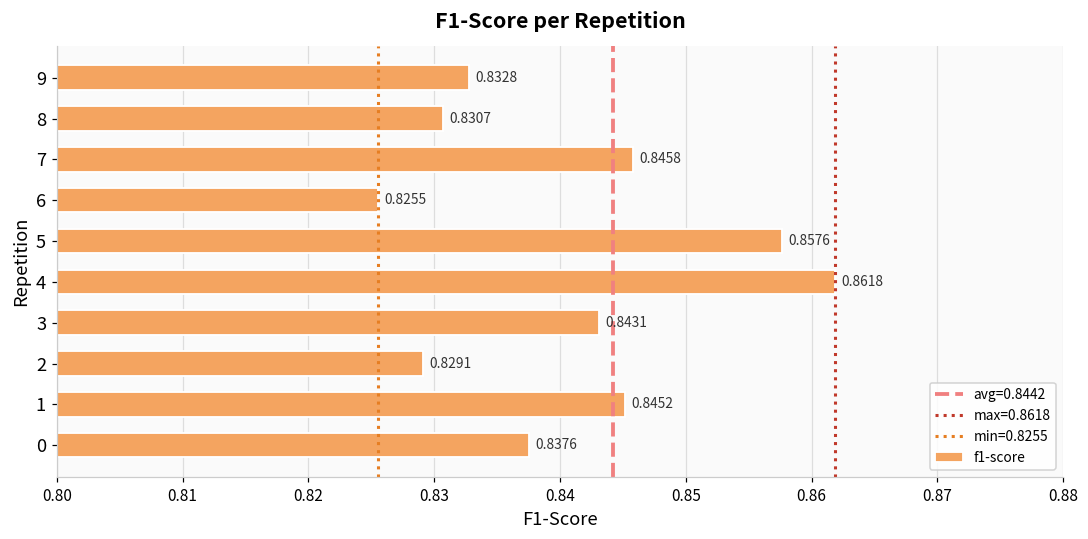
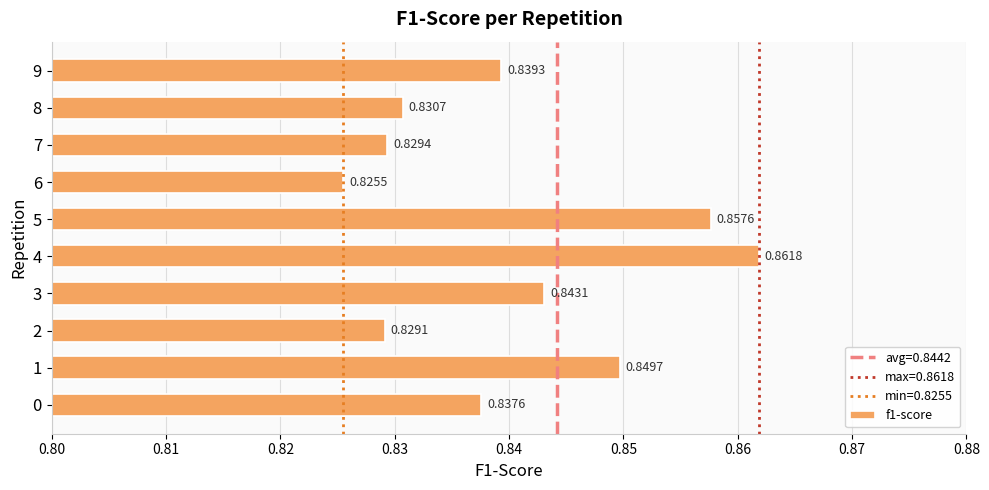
  {
-   "9": 0.8328,
+   "9": 0.8393,
    "8": 0.8307,
-   "7": 0.8458,
+   "7": 0.8294,
    "6": 0.8255,
    "5": 0.8576,
    "4": 0.8618,
    "3": 0.8431,
    "2": 0.8291,
-   "1": 0.8452,
+   "1": 0.8497,
    "0": 0.8376
  }
